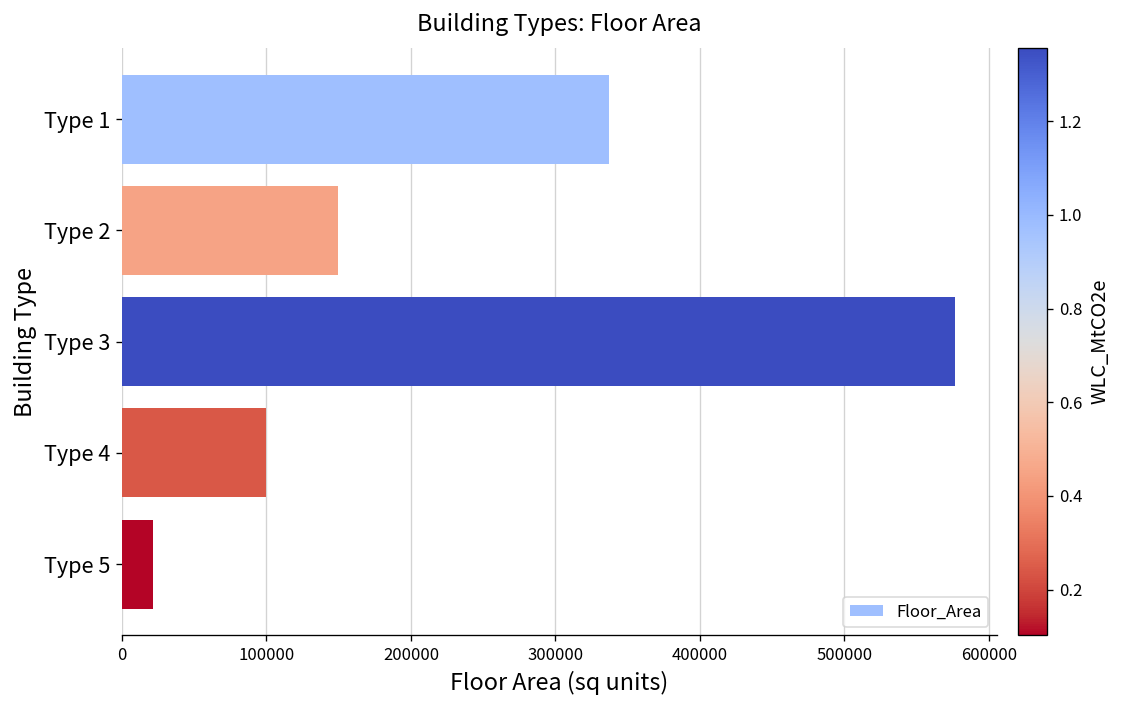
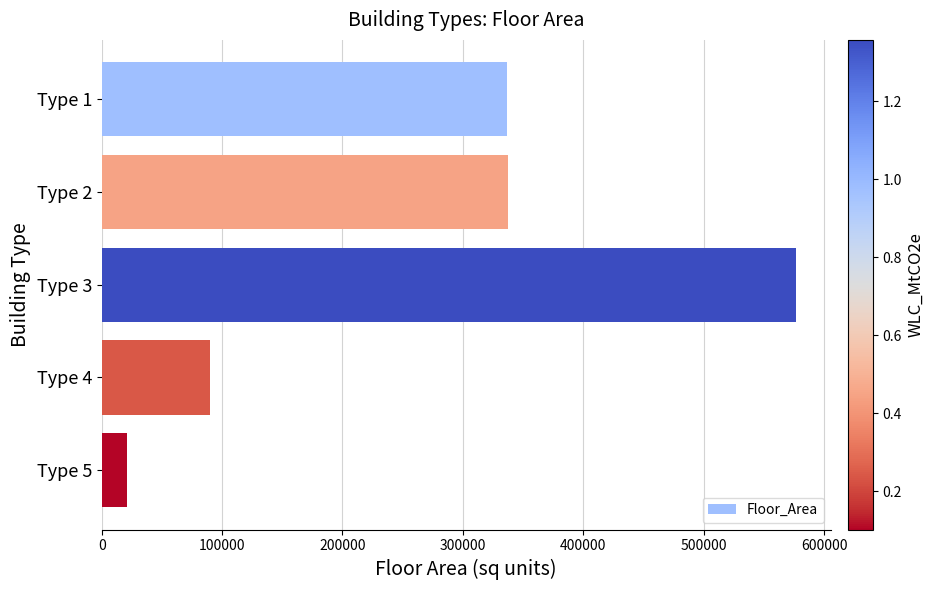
  {
    "Type 1": 337000,
-   "Type 2": 150000,
+   "Type 2": 338000,
    "Type 3": 577000,
-   "Type 4": 100000,
+   "Type 4": 90000,
    "Type 5": 21000
  }
